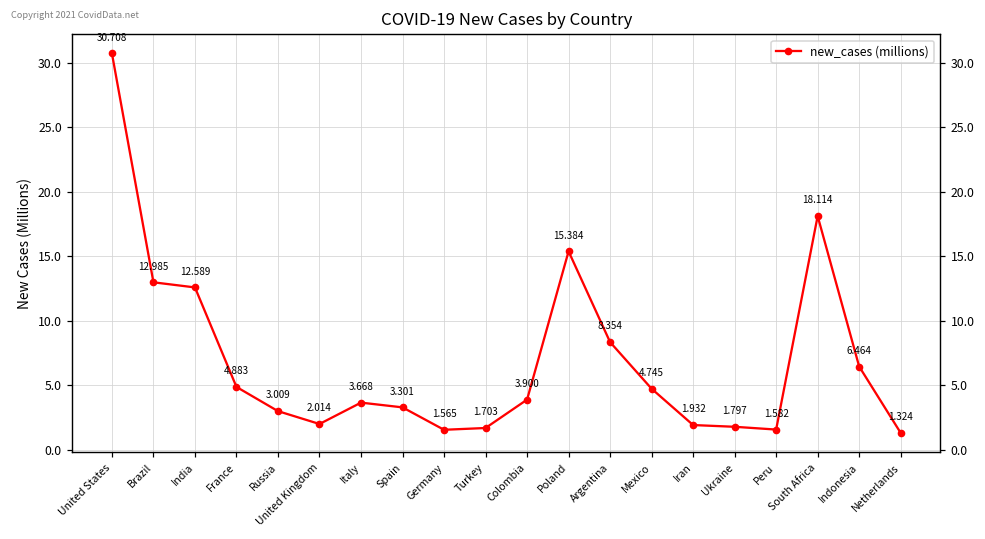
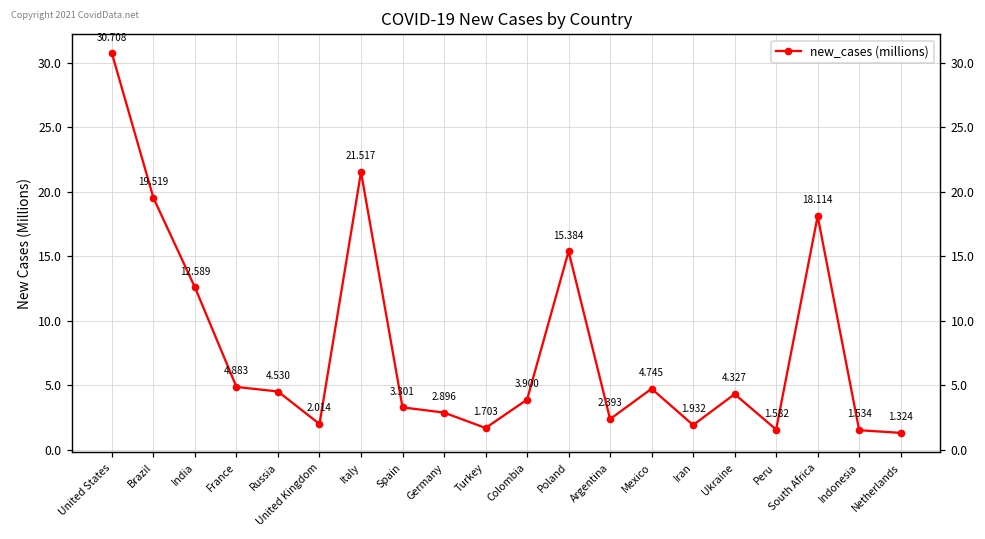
  {
    "United States": 30.708,
-   "Brazil": 12.985,
+   "Brazil": 19.519,
    "India": 12.589,
    "France": 4.883,
-   "Russia": 3.009,
+   "Russia": 4.530,
    "United Kingdom": 2.014,
-   "Italy": 3.668,
+   "Italy": 21.517,
    "Spain": 3.301,
-   "Germany": 1.565,
+   "Germany": 2.896,
    "Turkey": 1.703,
    "Colombia": 3.900,
    "Poland": 15.384,
-   "Argentina": 8.354,
+   "Argentina": 2.393,
    "Mexico": 4.745,
    "Iran": 1.932,
-   "Ukraine": 1.797,
+   "Ukraine": 4.327,
    "Peru": 1.582,
    "South Africa": 18.114,
-   "Indonesia": 6.464,
+   "Indonesia": 1.534,
    "Netherlands": 1.324
  }
